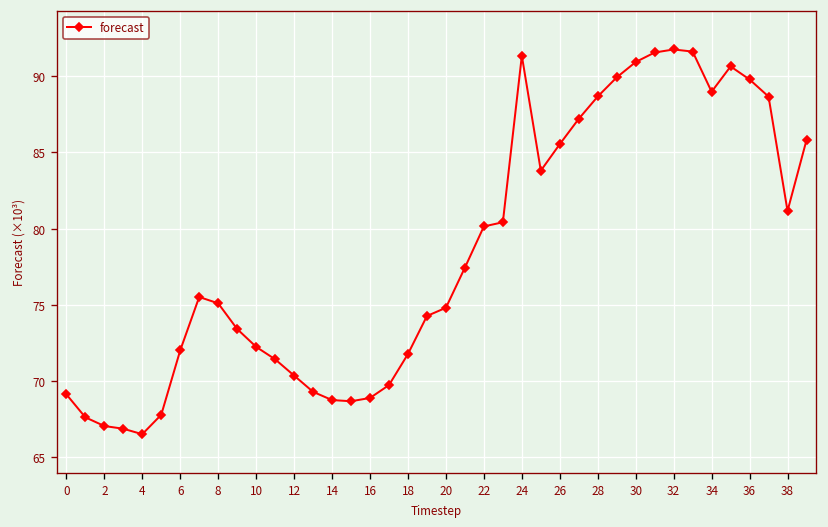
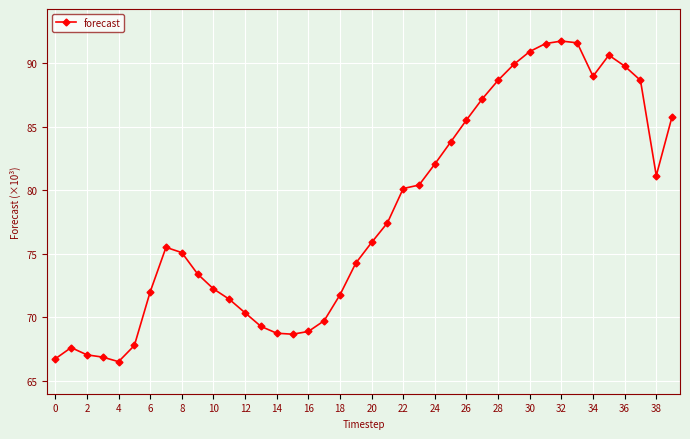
  {
-   "0": 69.1,
+   "0": 66.7,
    "2": 67.0,
    "4": 66.5,
    "6": 72.0,
    "8": 75.1,
    "10": 72.2,
    "12": 70.3,
    "14": 68.7,
    "16": 68.9,
    "18": 71.8,
-   "20": 74.8,
+   "20": 75.9,
    "22": 80.1,
-   "24": 91.4,
+   "24": 82.1,
    "26": 85.5,
    "28": 88.7,
    "30": 90.9,
    "32": 91.8,
    "34": 89.0,
    "36": 89.8,
    "38": 81.2
  }
